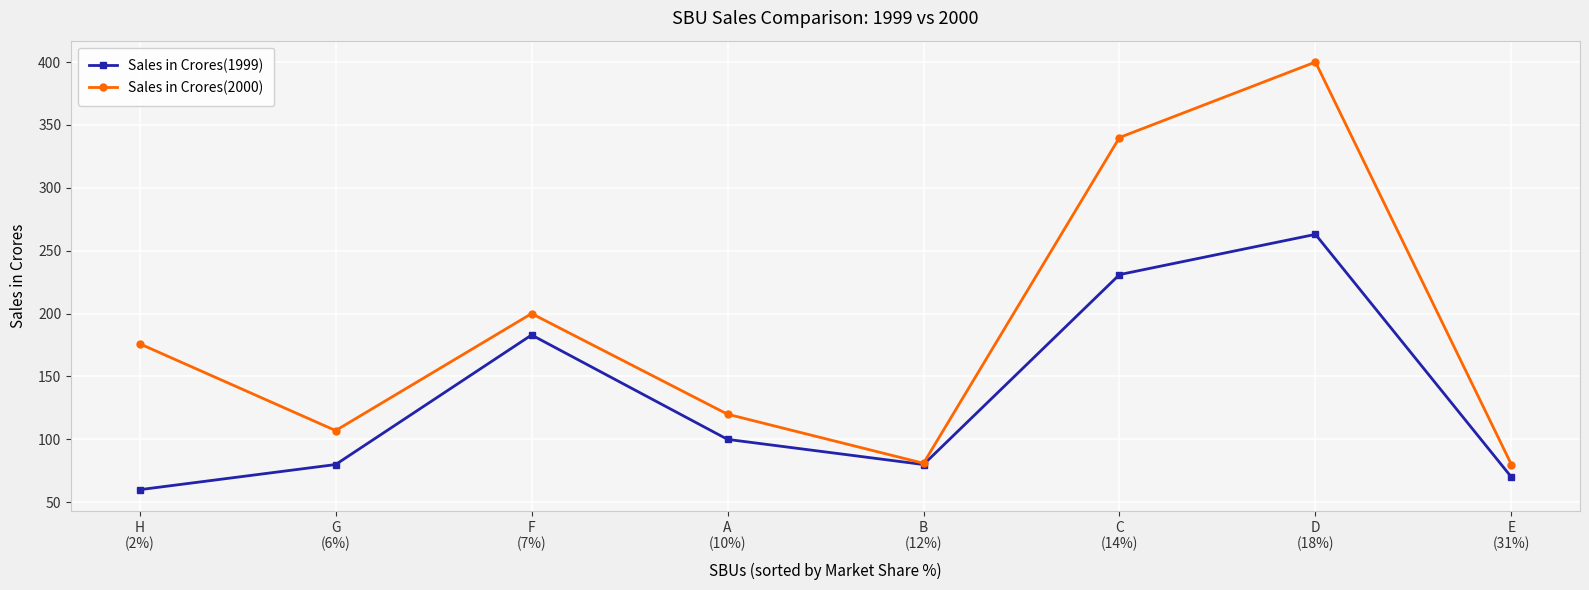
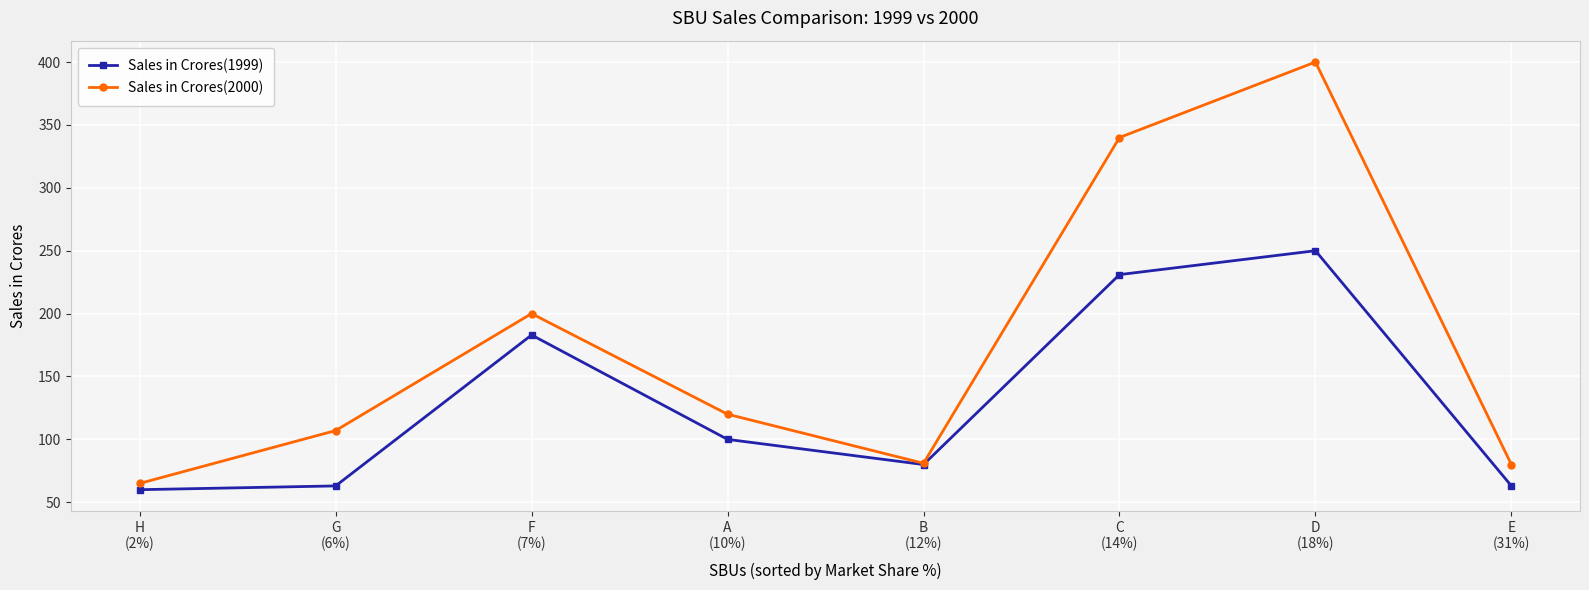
  {
    "Sales in Crores(1999)": {
      "H (2%)": 60,
-     "G (6%)": 80,
+     "G (6%)": 63,
      "F (7%)": 183,
      "A (10%)": 100,
      "C (14%)": 231,
-     "D (18%)": 263,
-     "E (31%)": 70
+     "D (18%)": 250,
+     "E (31%)": 63
    },
    "Sales in Crores(2000)": {
-     "H (2%)": 176,
+     "H (2%)": 65,
      "G (6%)": 107,
      "F (7%)": 200,
      "A (10%)": 120,
      "C (14%)": 340,
      "D (18%)": 400,
      "E (31%)": 80
    }
  }
